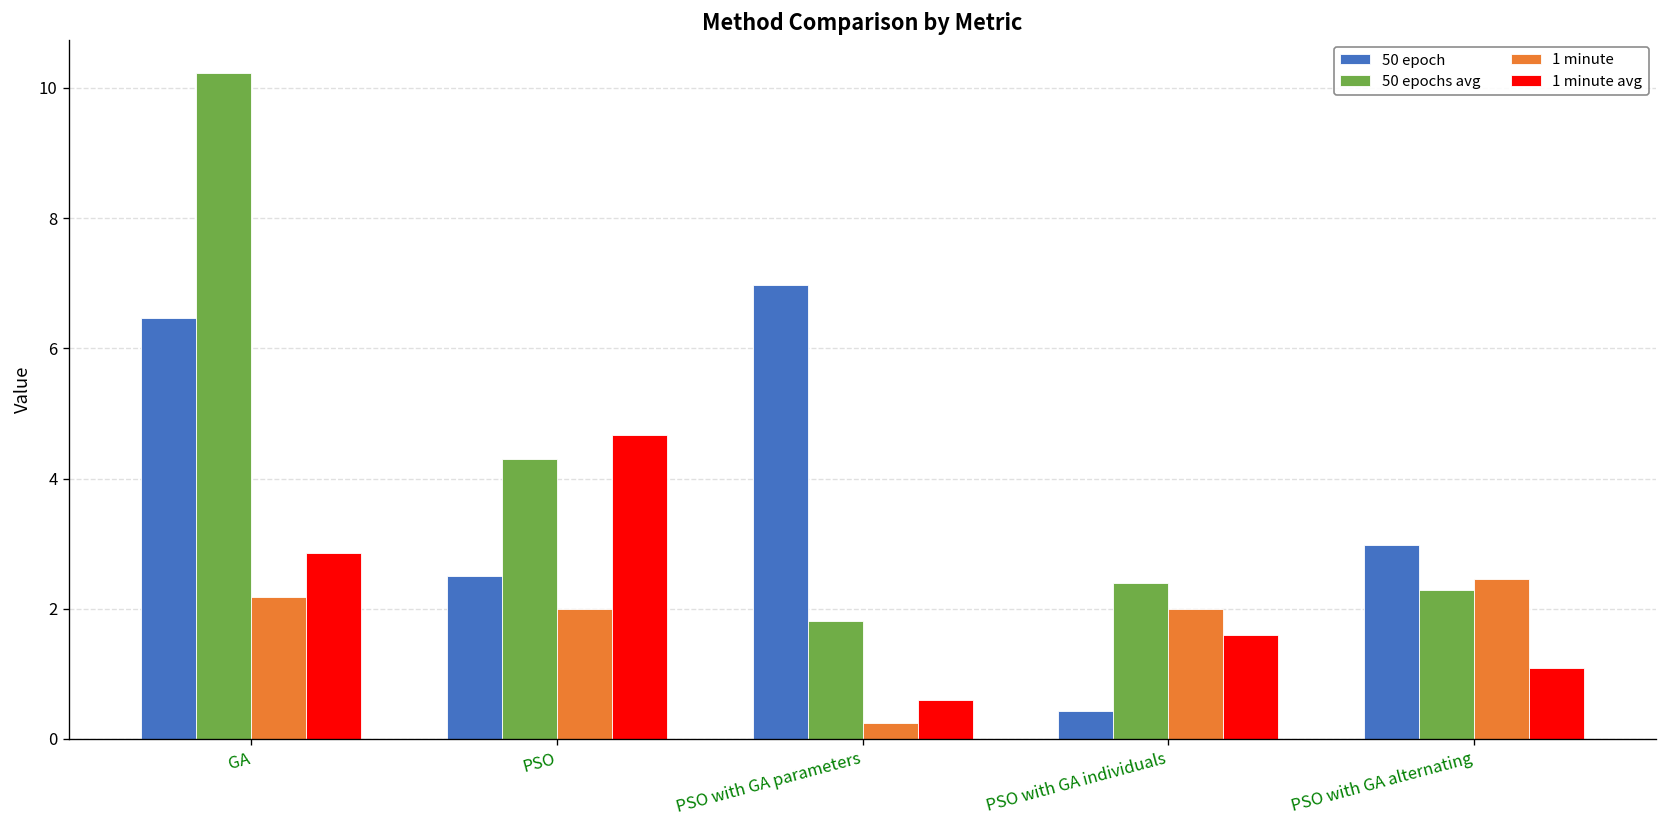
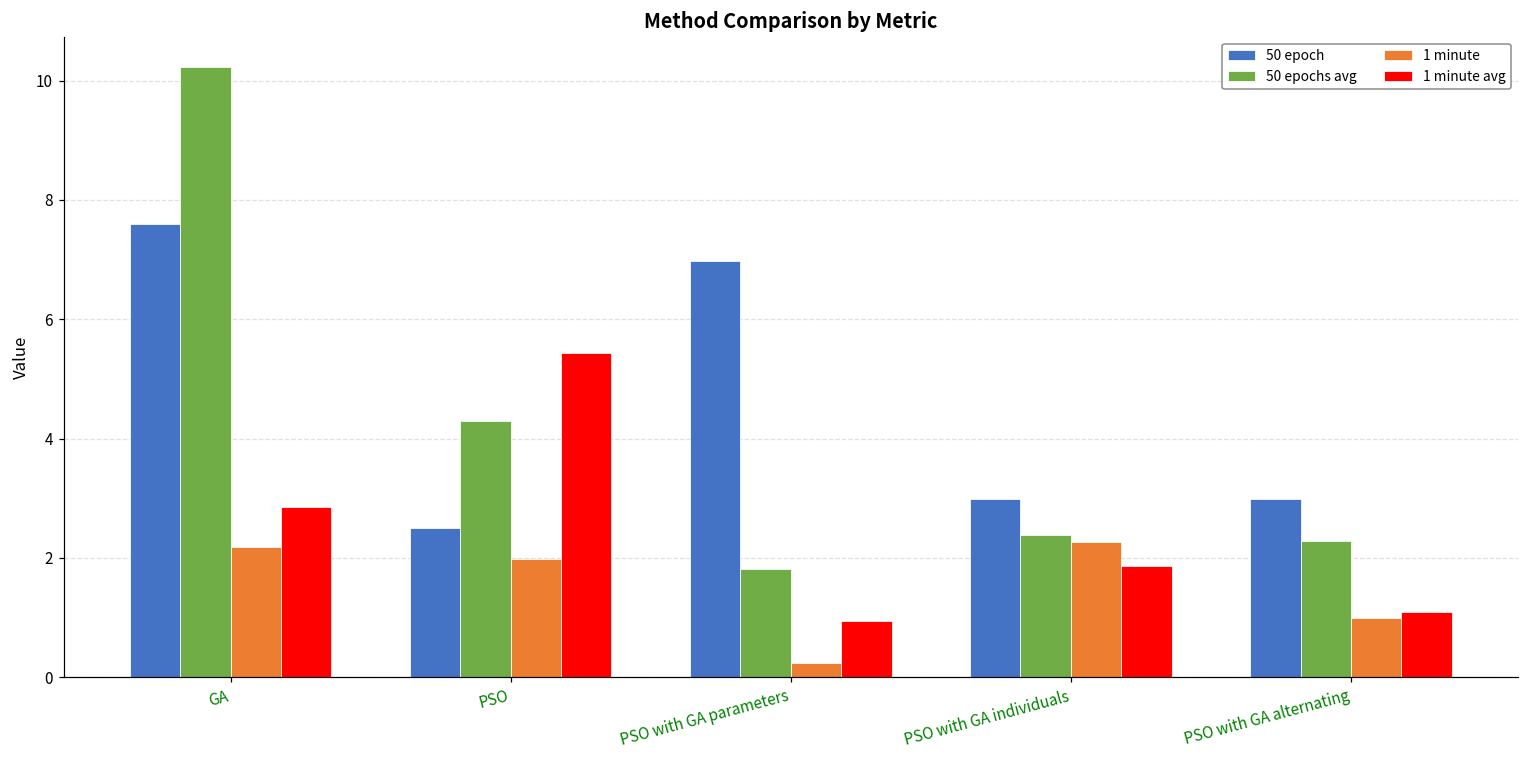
  {
    "50 epoch": {
-     "GA": 6.5,
+     "GA": 7.6,
      "PSO": 2.5,
      "PSO with GA parameters": 7.0,
-     "PSO with GA individuals": 0.4,
+     "PSO with GA individuals": 3.0,
      "PSO with GA alternating": 3.0
    },
    "50 epochs avg": {
      "GA": 10.2,
      "PSO": 4.3,
      "PSO with GA parameters": 1.8,
      "PSO with GA individuals": 2.4,
      "PSO with GA alternating": 2.3
    },
    "1 minute": {
      "GA": 2.2,
      "PSO": 2.0,
      "PSO with GA parameters": 0.2,
-     "PSO with GA individuals": 2.0,
-     "PSO with GA alternating": 2.5
+     "PSO with GA individuals": 2.3,
+     "PSO with GA alternating": 1.0
    },
    "1 minute avg": {
      "GA": 2.9,
-     "PSO": 4.7,
-     "PSO with GA parameters": 0.6,
-     "PSO with GA individuals": 1.6,
+     "PSO": 5.4,
+     "PSO with GA parameters": 0.9,
+     "PSO with GA individuals": 1.9,
      "PSO with GA alternating": 1.1
    }
  }
